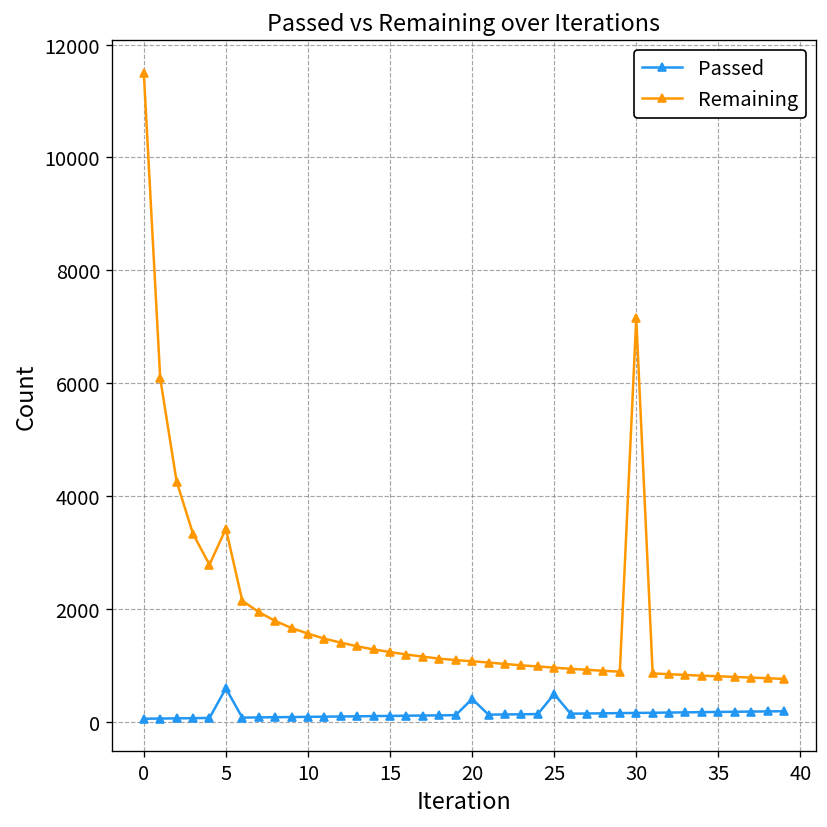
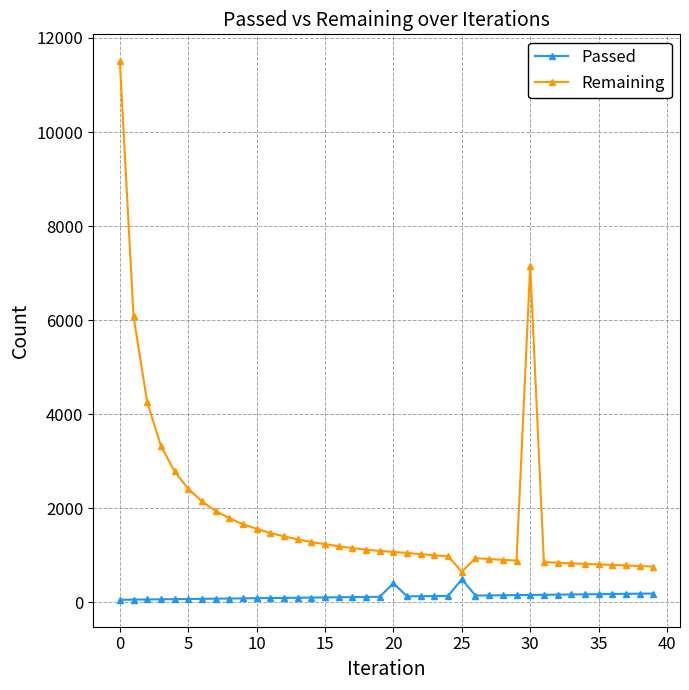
  {
    "Passed": {
      "0": 100,
-     "5": 600,
+     "5": 100,
      "10": 100,
      "15": 100,
      "20": 400,
      "25": 500,
      "30": 200,
      "35": 200
    },
    "Remaining": {
      "0": 11500,
-     "5": 3400,
+     "5": 2400,
      "10": 1600,
      "15": 1200,
      "20": 1100,
-     "25": 1000,
+     "25": 700,
      "30": 7100,
      "35": 800
    }
  }
